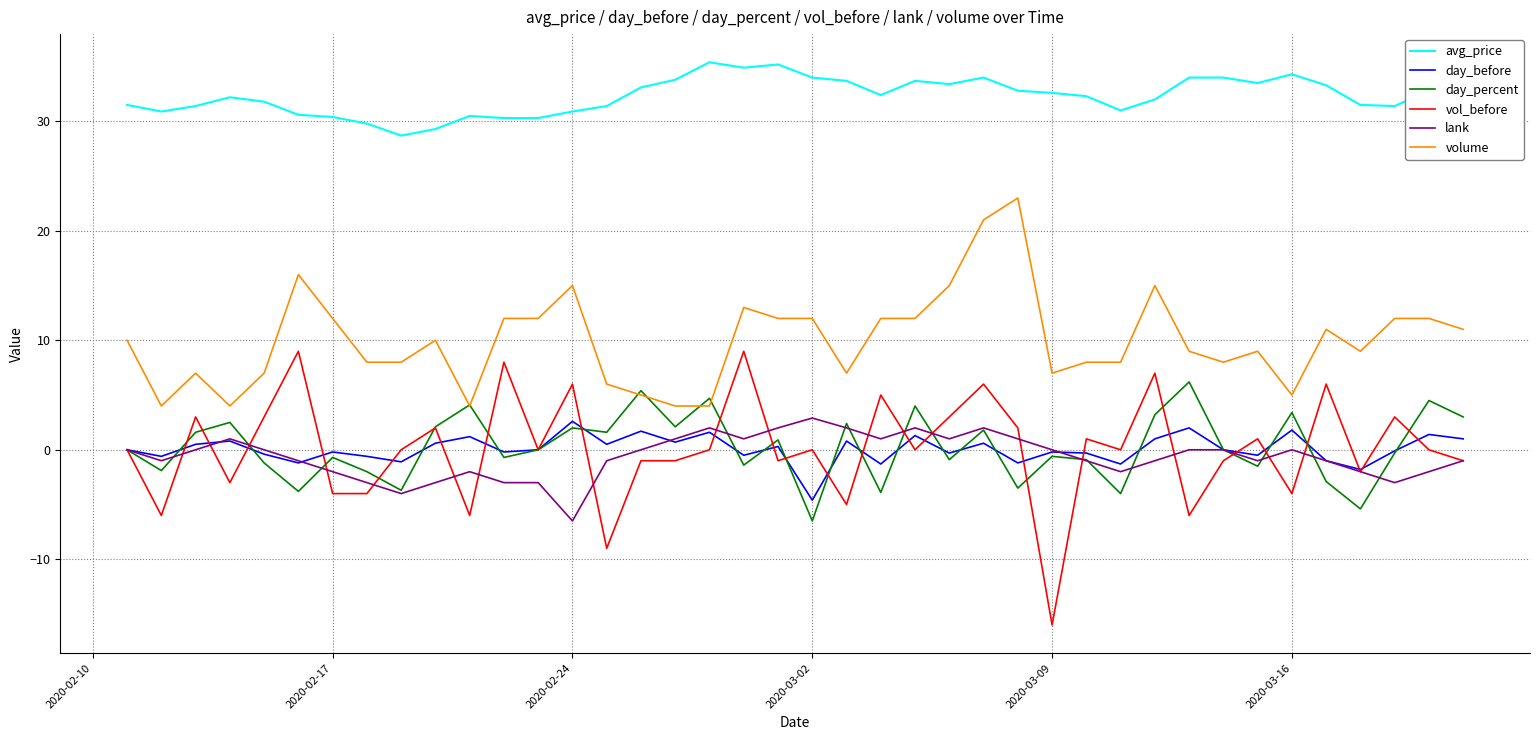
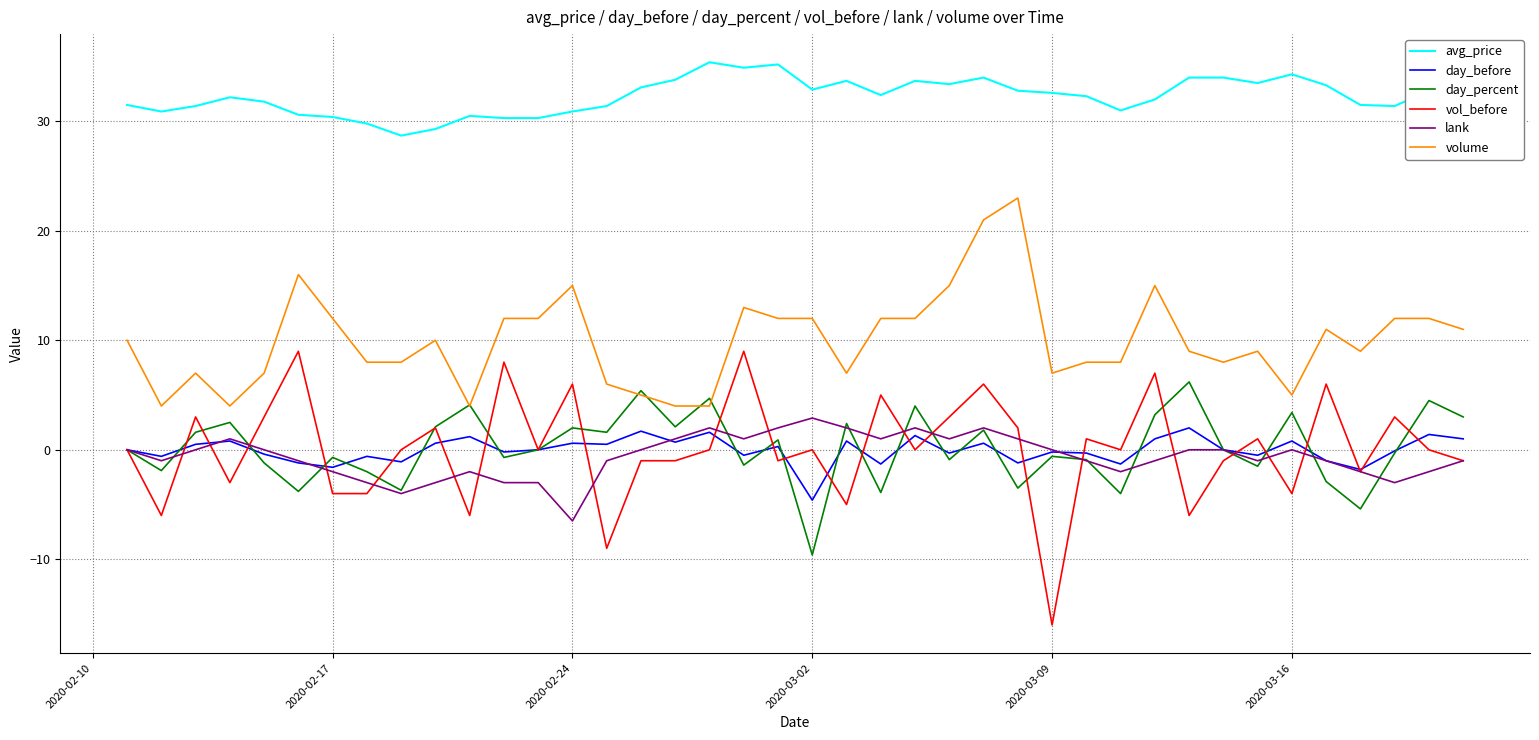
  {
    "avg_price": {
      "2020-02-17": 30.4,
      "2020-02-24": 30.9,
-     "2020-03-02": 34.0,
+     "2020-03-02": 32.9,
      "2020-03-09": 32.6,
      "2020-03-16": 34.3
    },
    "day_before": {
-     "2020-02-17": -0.2,
-     "2020-02-24": 2.6,
+     "2020-02-17": -1.6,
+     "2020-02-24": 0.6,
      "2020-03-02": -4.6,
-     "2020-03-16": 1.8
+     "2020-03-16": 0.8
    },
    "day_percent": {
      "2020-02-17": -0.7,
      "2020-02-24": 2.0,
-     "2020-03-02": -6.5,
+     "2020-03-02": -9.6,
      "2020-03-09": -0.6,
      "2020-03-16": 3.4
    },
    "vol_before": {
      "2020-02-17": -4.0,
      "2020-02-24": 6.0,
      "2020-03-02": 0.0,
      "2020-03-09": -16.0,
      "2020-03-16": -4.0
    },
    "lank": {
      "2020-02-17": -2.0,
      "2020-02-24": -6.5,
      "2020-03-02": 2.9,
      "2020-03-16": 0.0
    },
    "volume": {
      "2020-02-17": 12.0,
      "2020-02-24": 15.0,
      "2020-03-02": 12.0,
      "2020-03-09": 7.0,
      "2020-03-16": 5.0
    }
  }
